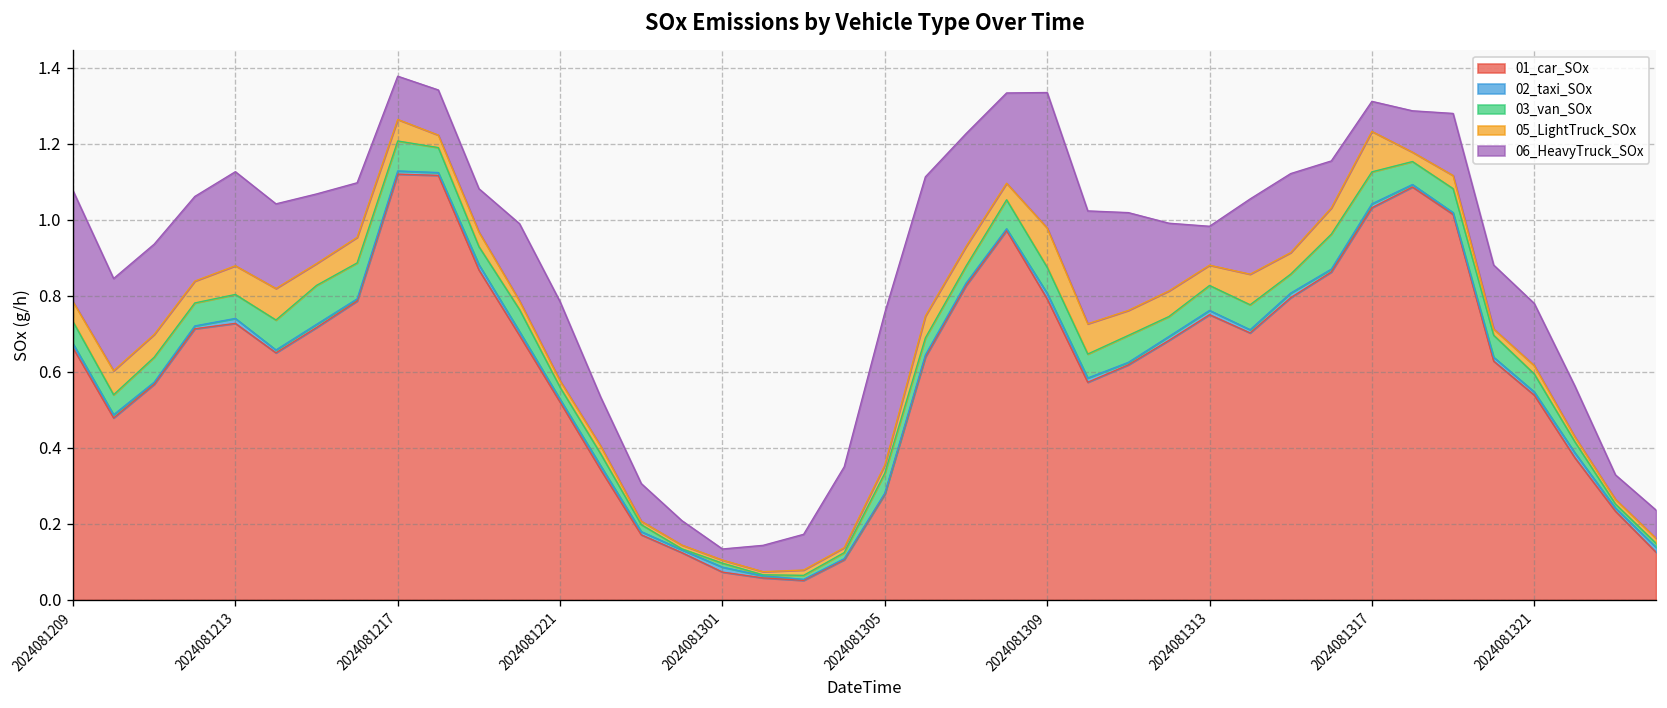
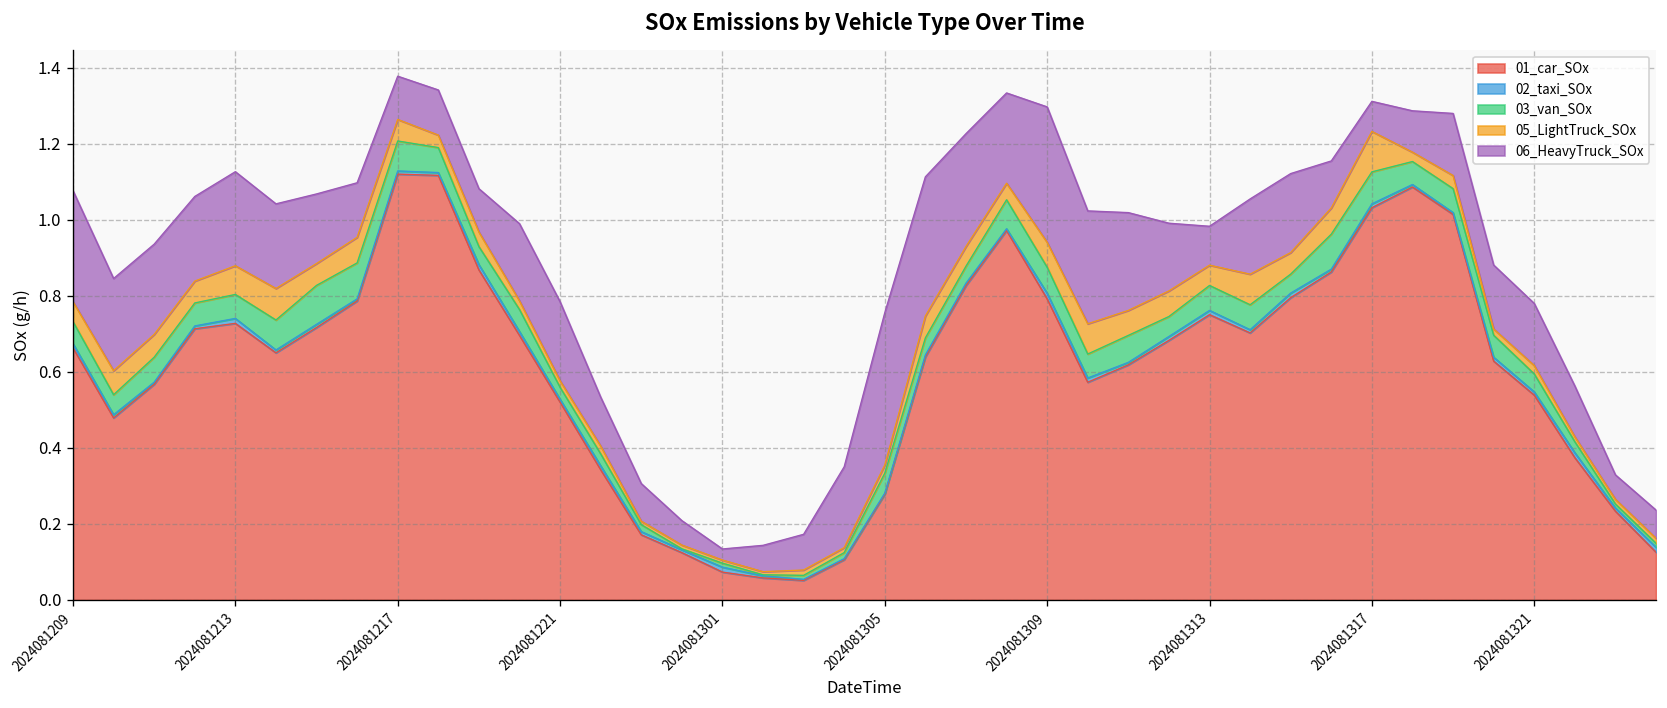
  {
    "01_car_SOx": {
      "2024081209": 0.66,
      "2024081213": 0.73,
      "2024081217": 1.12,
      "2024081301": 0.07,
      "2024081309": 0.79,
      "2024081313": 0.75,
      "2024081317": 1.03,
      "2024081321": 0.54
    },
    "02_taxi_SOx": {
      "2024081209": 0.01,
      "2024081213": 0.01,
      "2024081217": 0.01,
      "2024081301": 0.01,
      "2024081309": 0.01,
      "2024081313": 0.01,
      "2024081317": 0.01,
      "2024081321": 0.01
    },
    "03_van_SOx": {
      "2024081209": 0.06,
      "2024081213": 0.06,
      "2024081217": 0.08,
      "2024081221": 0.03,
      "2024081301": 0.01,
      "2024081305": 0.05,
      "2024081309": 0.07,
      "2024081313": 0.07,
      "2024081317": 0.08,
      "2024081321": 0.05
    },
    "05_LightTruck_SOx": {
      "2024081209": 0.05,
      "2024081213": 0.08,
      "2024081217": 0.06,
      "2024081221": 0.02,
      "2024081301": 0.01,
      "2024081305": 0.02,
-     "2024081309": 0.10,
+     "2024081309": 0.07,
      "2024081313": 0.05,
      "2024081317": 0.11,
      "2024081321": 0.02
    },
    "06_HeavyTruck_SOx": {
      "2024081209": 0.29,
      "2024081213": 0.25,
      "2024081217": 0.11,
      "2024081221": 0.21,
      "2024081301": 0.03,
      "2024081305": 0.40,
      "2024081309": 0.36,
      "2024081313": 0.10,
      "2024081317": 0.08,
      "2024081321": 0.16
    }
  }
